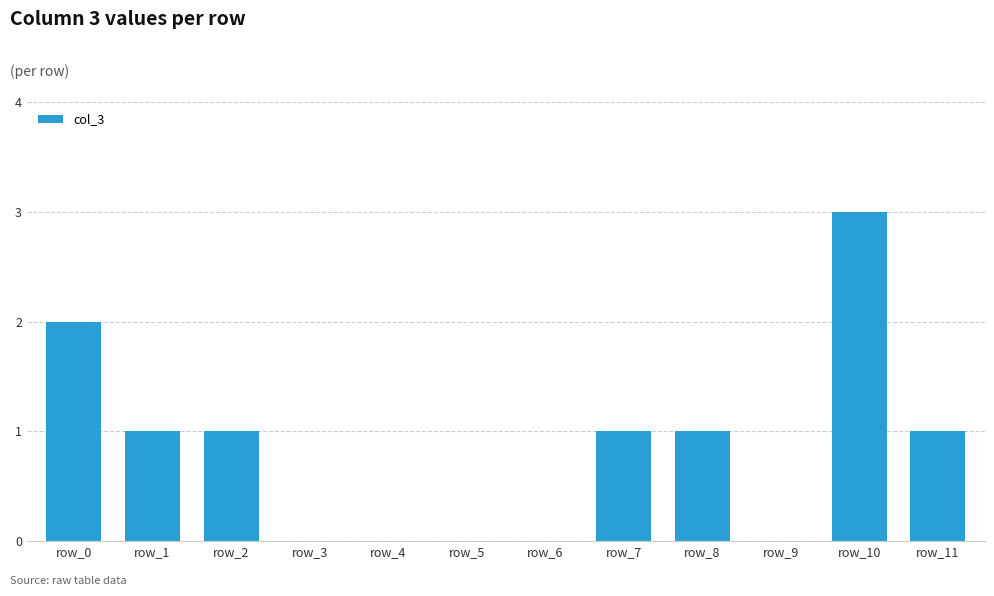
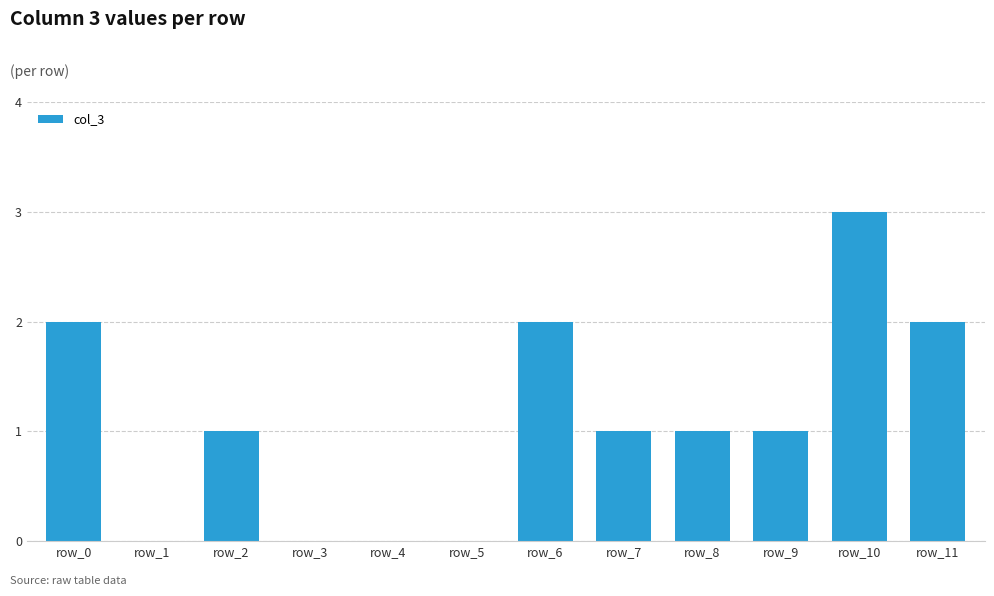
  {
    "row_0": 2,
-   "row_1": 1,
+   "row_1": 0,
    "row_2": 1,
    "row_3": 0,
    "row_4": 0,
    "row_5": 0,
-   "row_6": 0,
+   "row_6": 2,
    "row_7": 1,
    "row_8": 1,
-   "row_9": 0,
+   "row_9": 1,
    "row_10": 3,
-   "row_11": 1
+   "row_11": 2
  }
